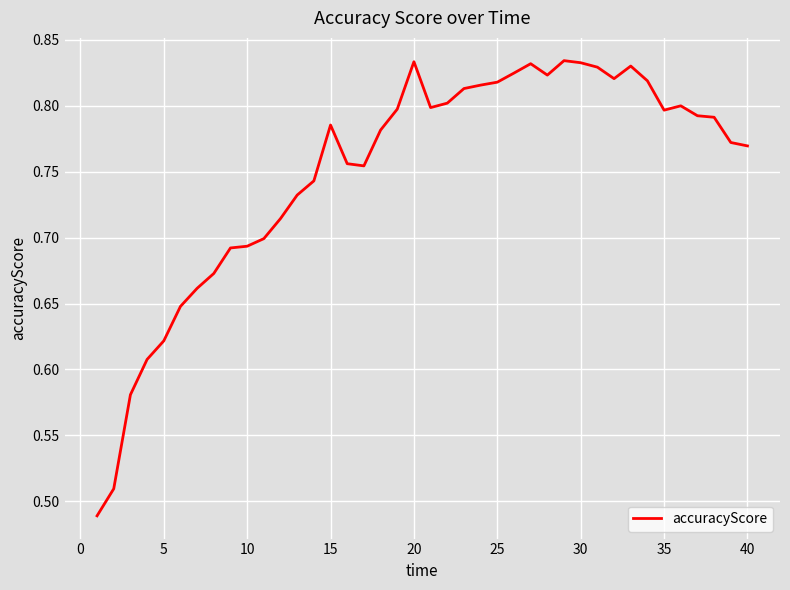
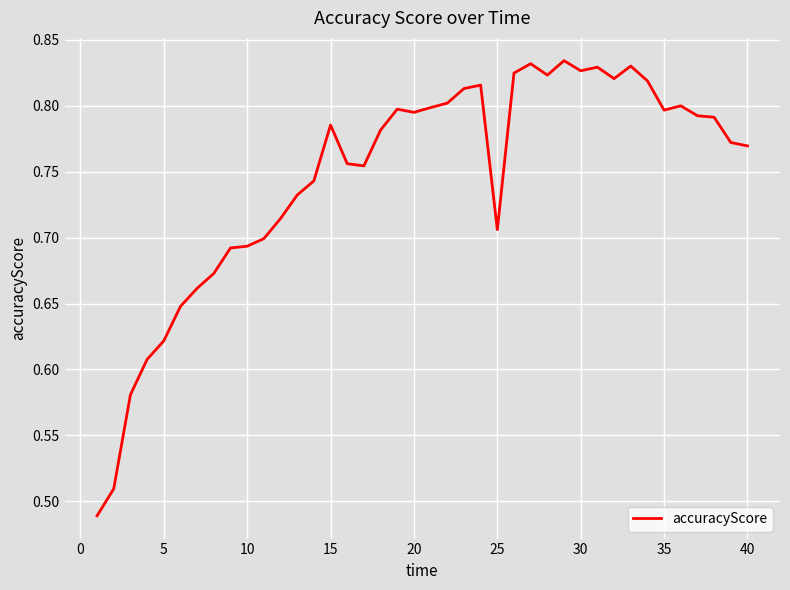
  {
    "5": 0.622,
    "10": 0.693,
    "15": 0.785,
-   "20": 0.833,
-   "25": 0.818,
-   "30": 0.833,
+   "20": 0.795,
+   "25": 0.706,
+   "30": 0.827,
    "35": 0.797,
    "40": 0.770
  }
